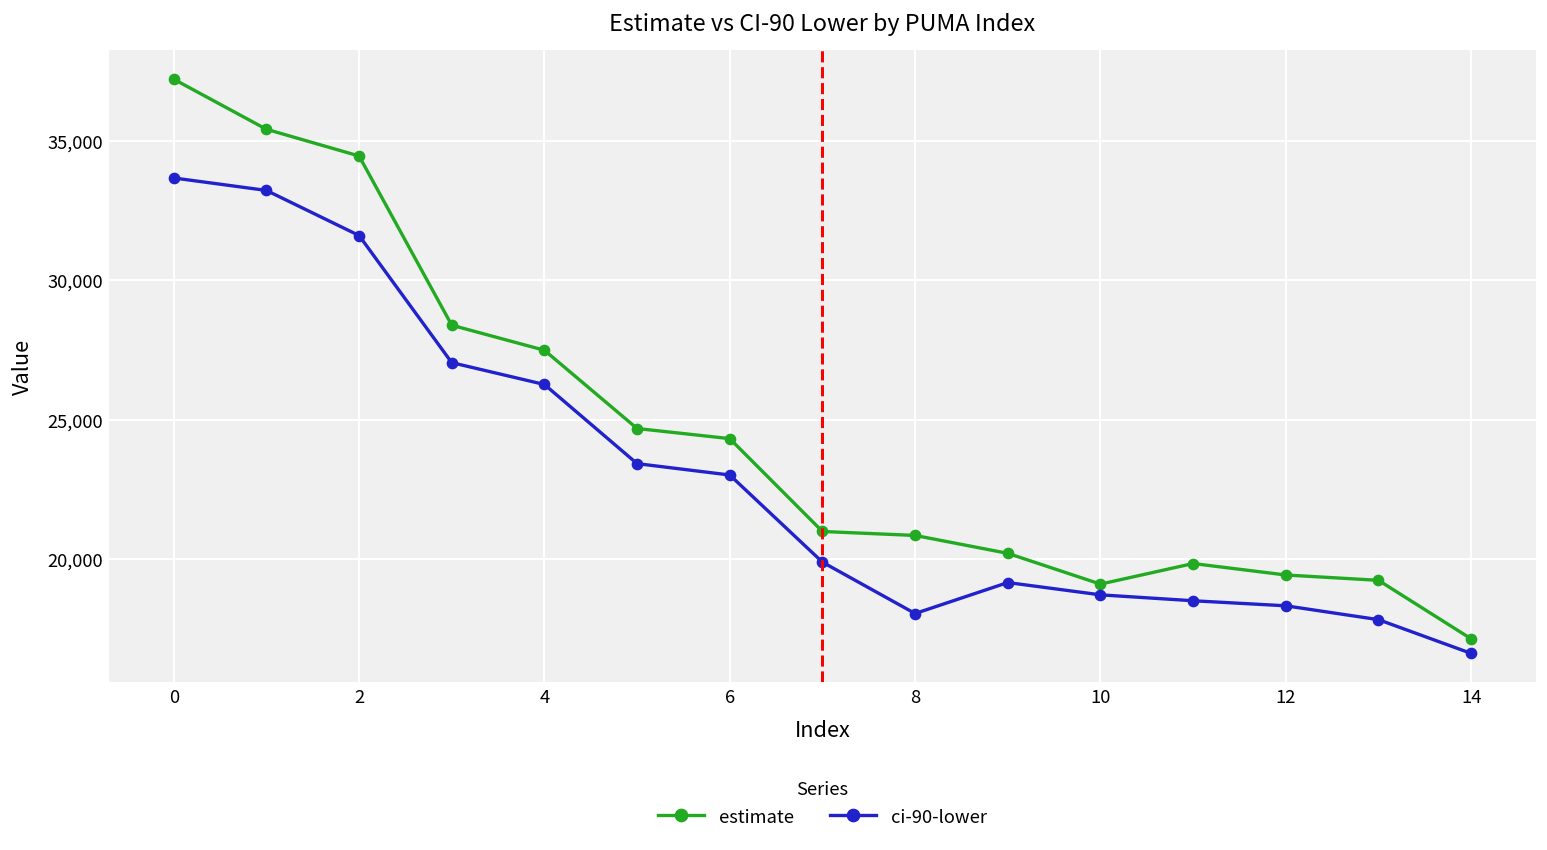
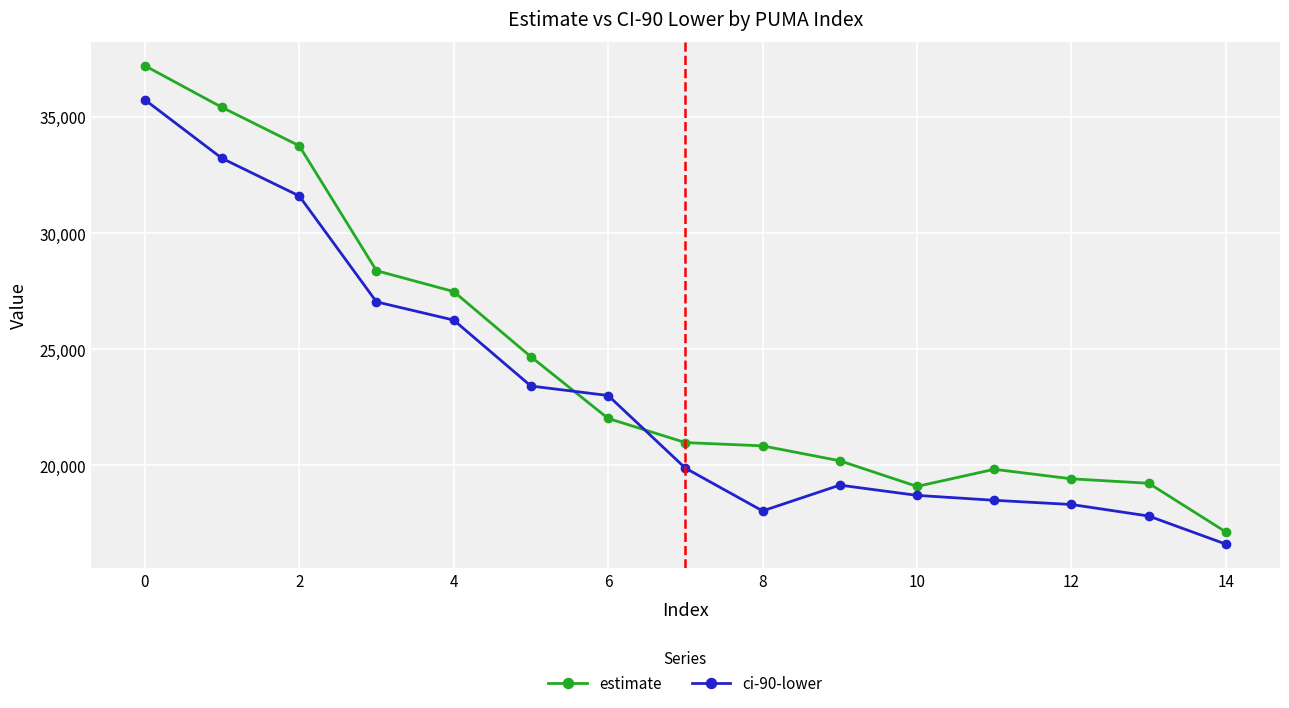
  {
    "estimate": {
      "0": "37,200",
-     "2": "34,500",
+     "2": "33,800",
      "4": "27,500",
-     "6": "24,300",
+     "6": "22,000",
      "8": "20,800",
      "10": "19,100",
      "12": "19,400",
      "14": "17,100"
    },
    "ci-90-lower": {
-     "0": "33,700",
+     "0": "35,700",
      "2": "31,600",
      "4": "26,300",
      "6": "23,000",
      "8": "18,000",
      "10": "18,700",
      "12": "18,300",
      "14": "16,600"
    }
  }
